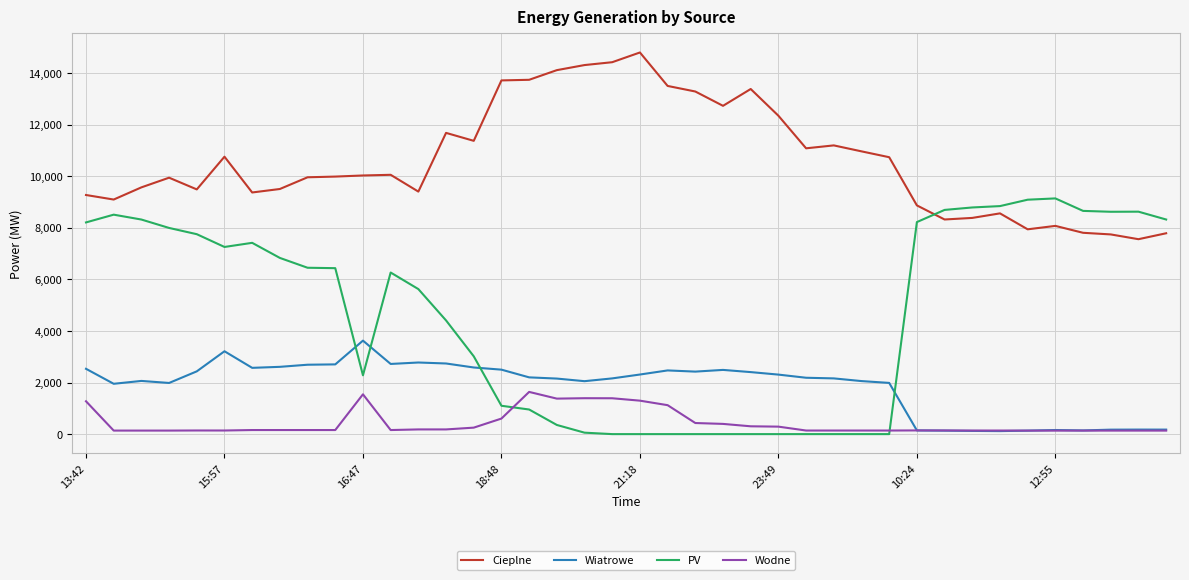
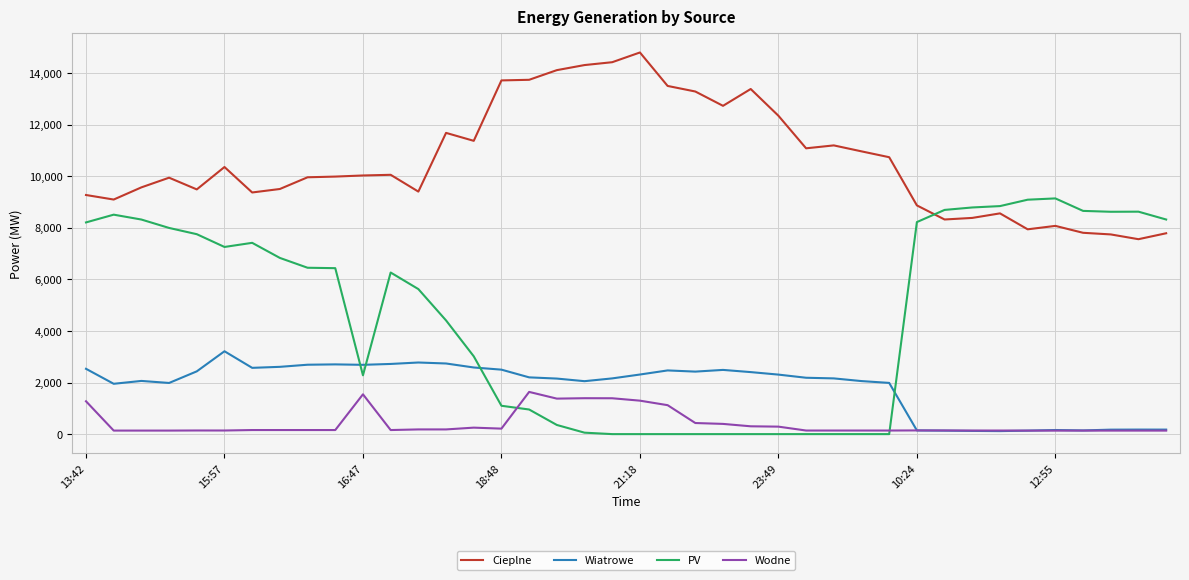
  {
    "Cieplne": {
      "13:42": "9,300",
-     "15:57": "10,800",
+     "15:57": "10,400",
      "16:47": "10,000",
      "18:48": "13,700",
      "21:18": "14,800",
      "23:49": "12,300",
      "10:24": "8,900",
      "12:55": "8,100"
    },
    "Wiatrowe": {
      "13:42": "2,500",
      "15:57": "3,200",
-     "16:47": "3,600",
+     "16:47": "2,700",
      "18:48": "2,500",
      "21:18": "2,300",
      "23:49": "2,300"
    },
    "PV": {
      "13:42": "8,200",
      "15:57": "7,300",
      "16:47": "2,300",
      "18:48": "1,100",
      "21:18": "0",
      "23:49": "0",
      "10:24": "8,200",
      "12:55": "9,100"
    },
    "Wodne": {
      "13:42": "1,300",
      "15:57": "100",
      "16:47": "1,500",
-     "18:48": "600",
+     "18:48": "200",
      "21:18": "1,300",
      "23:49": "300"
    }
  }
